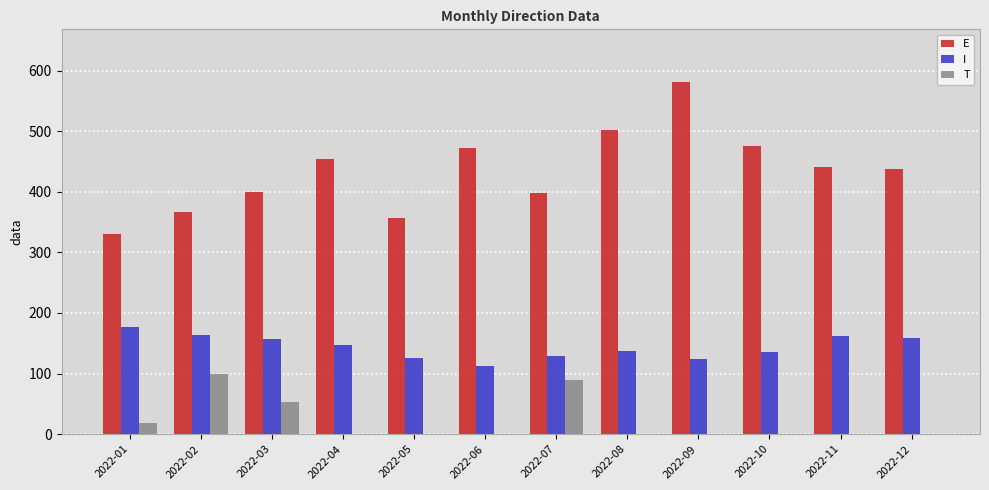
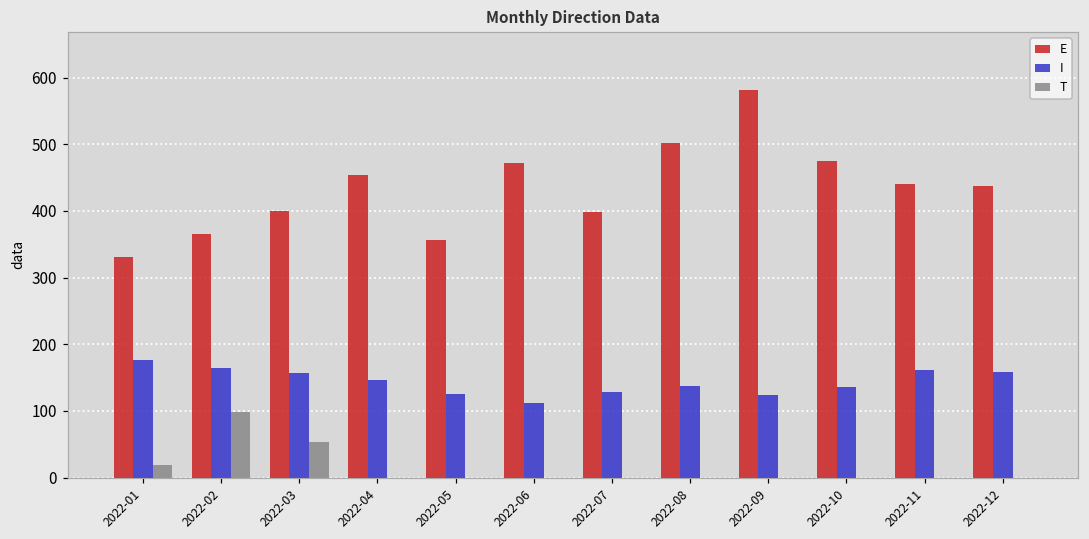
  {
    "E": {
      "2022-01": 330,
      "2022-02": 370,
      "2022-03": 400,
      "2022-04": 450,
      "2022-05": 360,
      "2022-06": 470,
      "2022-07": 400,
      "2022-08": 500,
      "2022-09": 580,
      "2022-10": 480,
      "2022-11": 440,
      "2022-12": 440
    },
    "I": {
      "2022-01": 180,
      "2022-02": 160,
      "2022-03": 160,
      "2022-04": 150,
      "2022-05": 130,
      "2022-06": 110,
      "2022-07": 130,
      "2022-08": 140,
      "2022-09": 120,
      "2022-10": 140,
      "2022-11": 160,
      "2022-12": 160
    },
    "T": {
      "2022-01": 20,
      "2022-02": 100,
      "2022-03": 50,
      "2022-04": 0,
      "2022-05": 0,
      "2022-06": 0,
-     "2022-07": 90,
+     "2022-07": 0,
      "2022-08": 0,
      "2022-09": 0,
      "2022-10": 0,
      "2022-11": 0,
      "2022-12": 0
    }
  }
